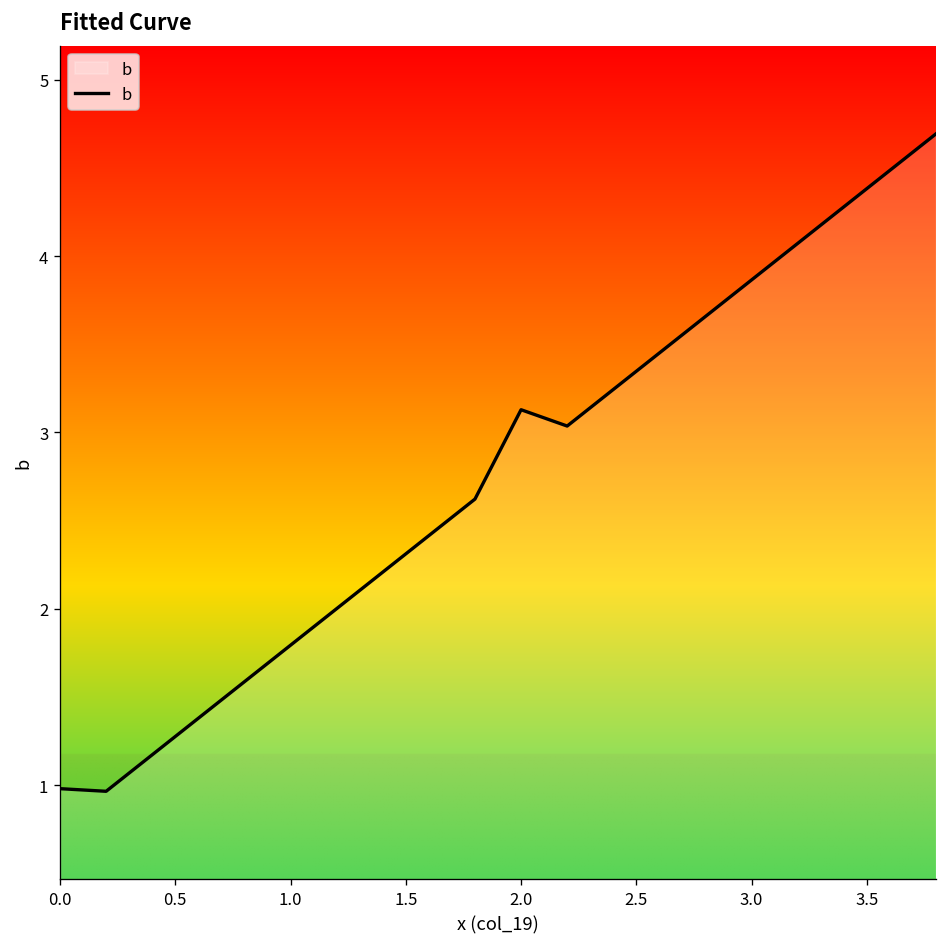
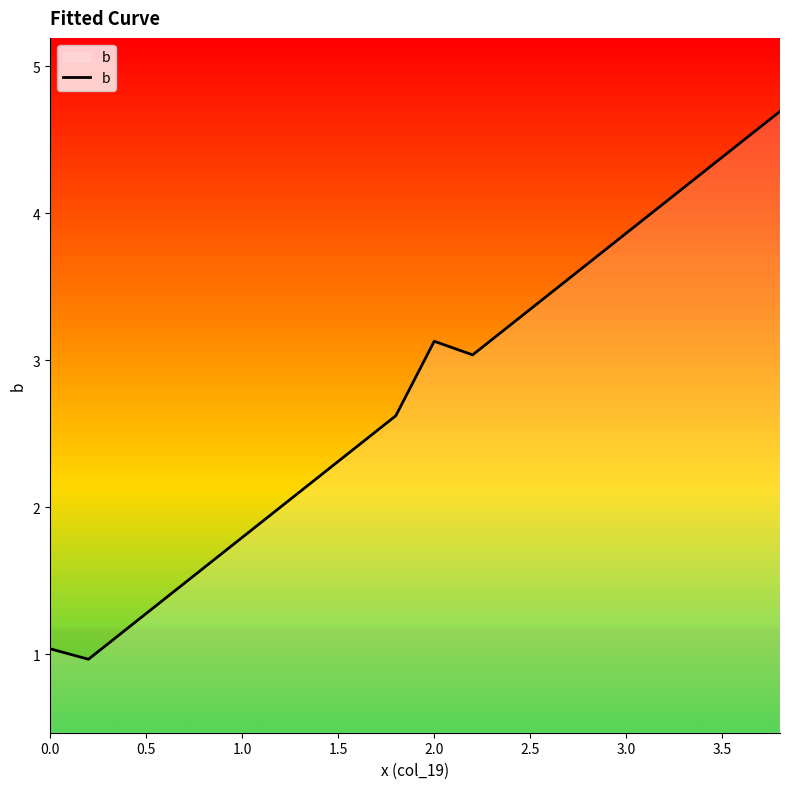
  {
-   "0.0": 0.98,
+   "0.0": 1.04,
    "1.0": 1.79,
    "2.0": 3.13,
    "3.0": 3.86
  }
